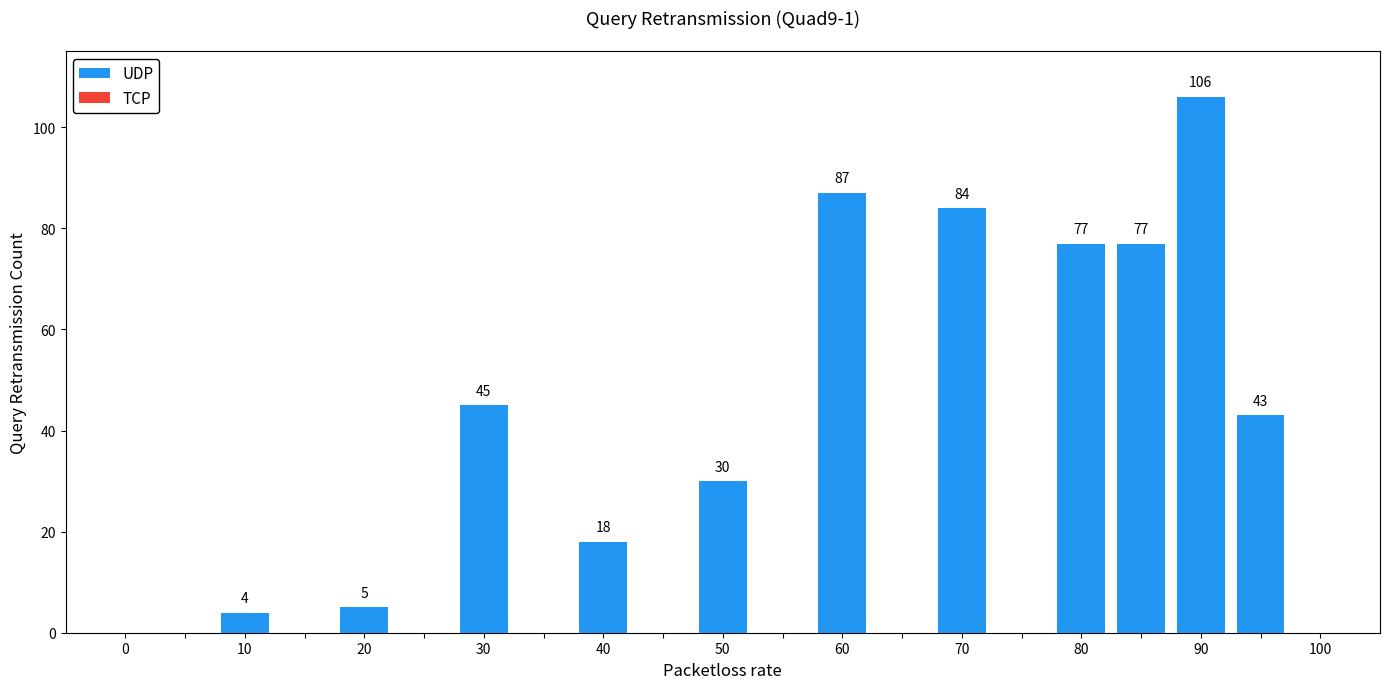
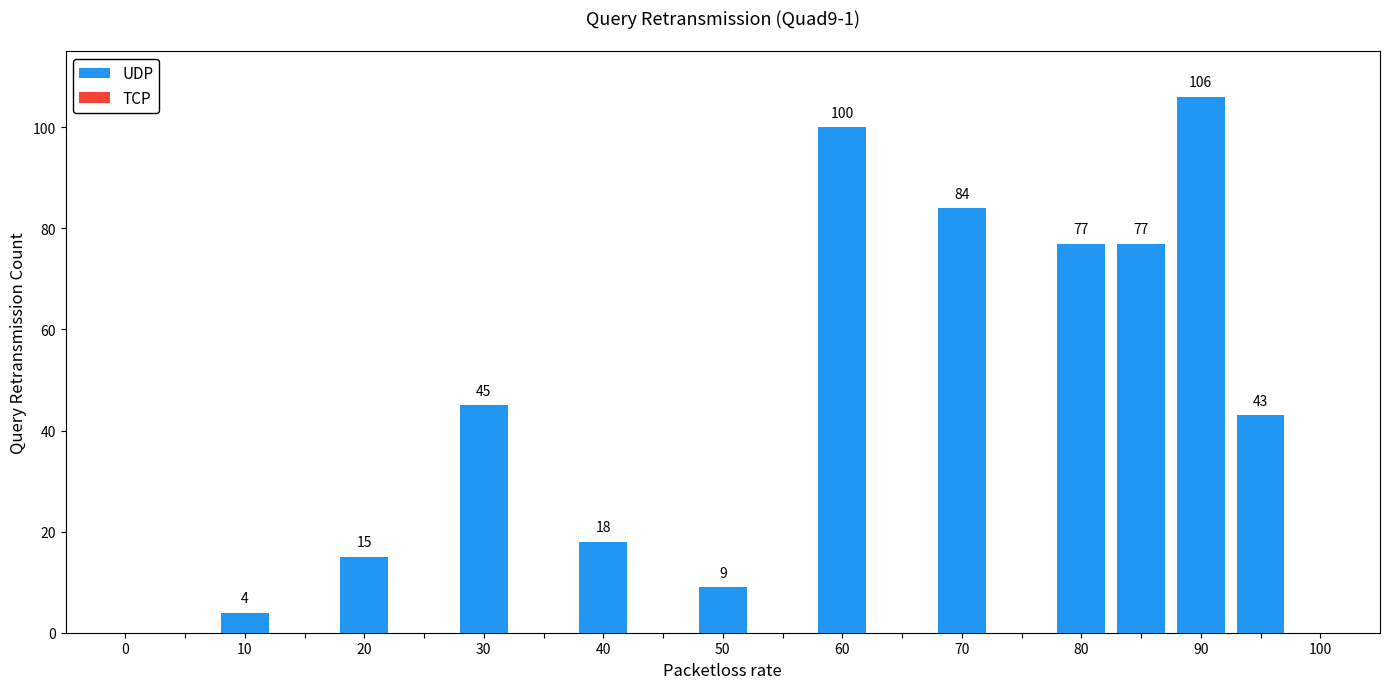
  {
    "UDP": {
      "10": 4,
-     "20": 5,
+     "20": 15,
      "30": 45,
      "40": 18,
-     "50": 30,
-     "60": 87,
+     "50": 9,
+     "60": 100,
      "70": 84,
      "80": 77,
      "90": 106
    },
    "TCP": {
      "0": 0,
      "10": 0,
      "20": 0,
      "30": 0,
      "40": 0,
      "50": 0,
      "60": 0,
      "70": 0,
      "80": 0,
      "90": 0
    }
  }
